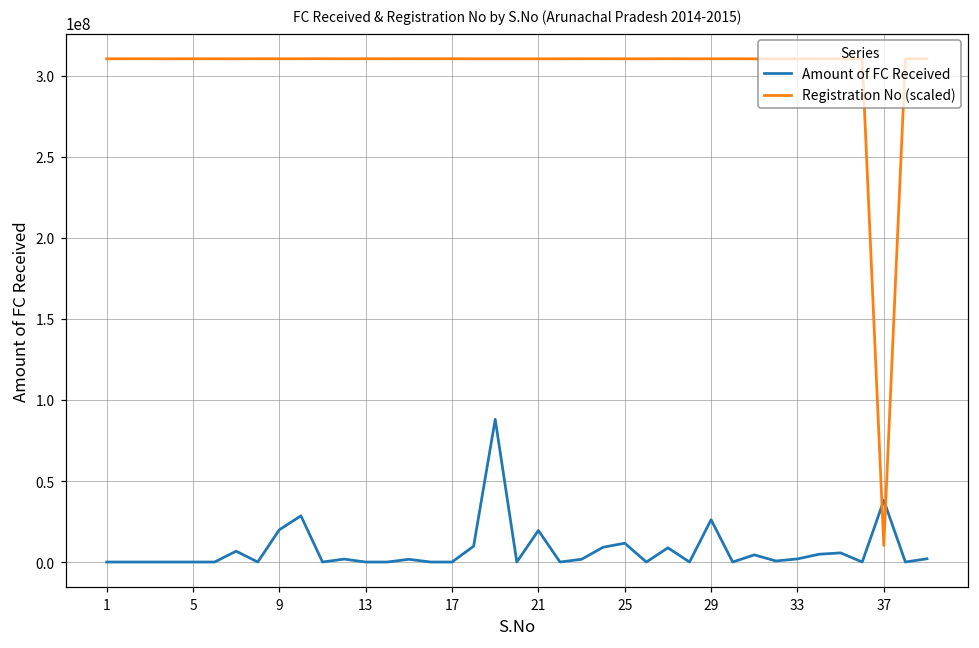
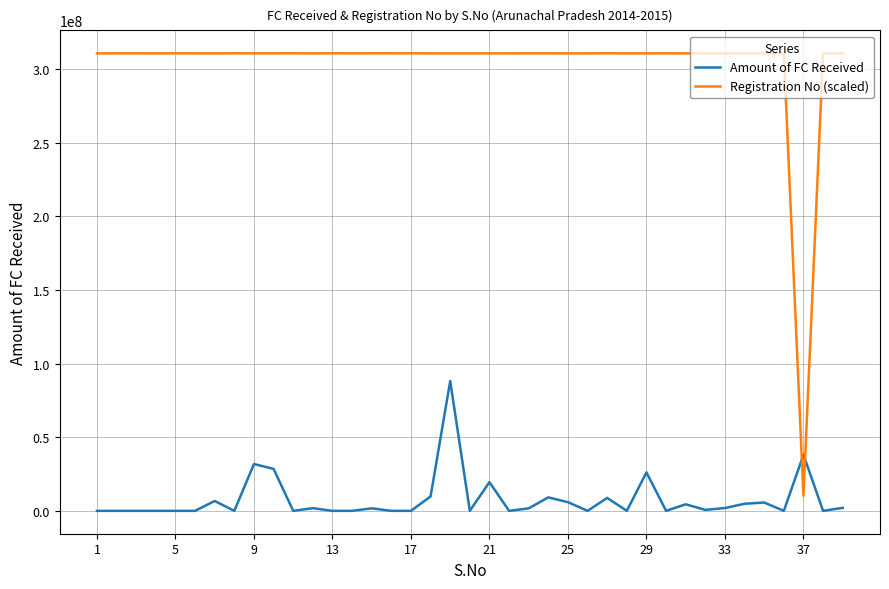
  {
    "Amount of FC Received": {
      "1": 0,
      "5": 0,
-     "9": 20000000,
+     "9": 32000000,
      "13": 0,
      "17": 0,
      "21": 19000000,
-     "25": 12000000,
+     "25": 6000000,
      "29": 26000000,
      "33": 2000000,
      "37": 38000000
    },
    "Registration No (scaled)": {
      "1": 311000000,
      "5": 311000000,
      "9": 311000000,
      "13": 311000000,
      "17": 311000000,
      "21": 311000000,
      "25": 311000000,
      "29": 311000000,
      "37": 10000000
    }
  }
